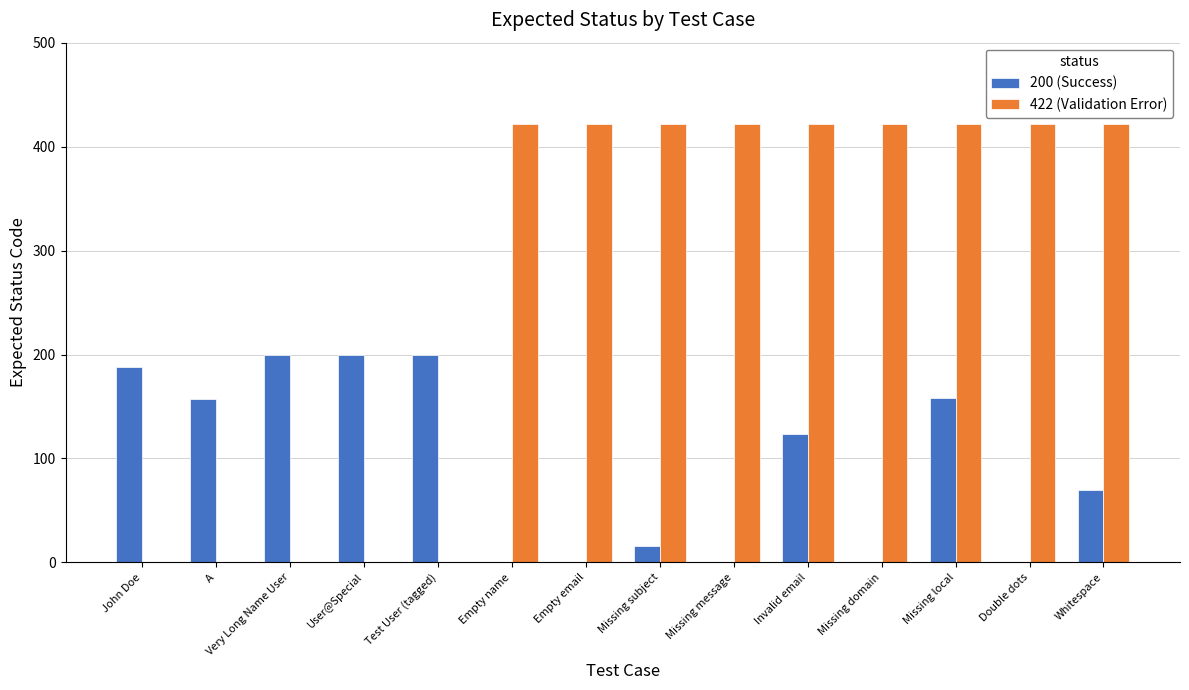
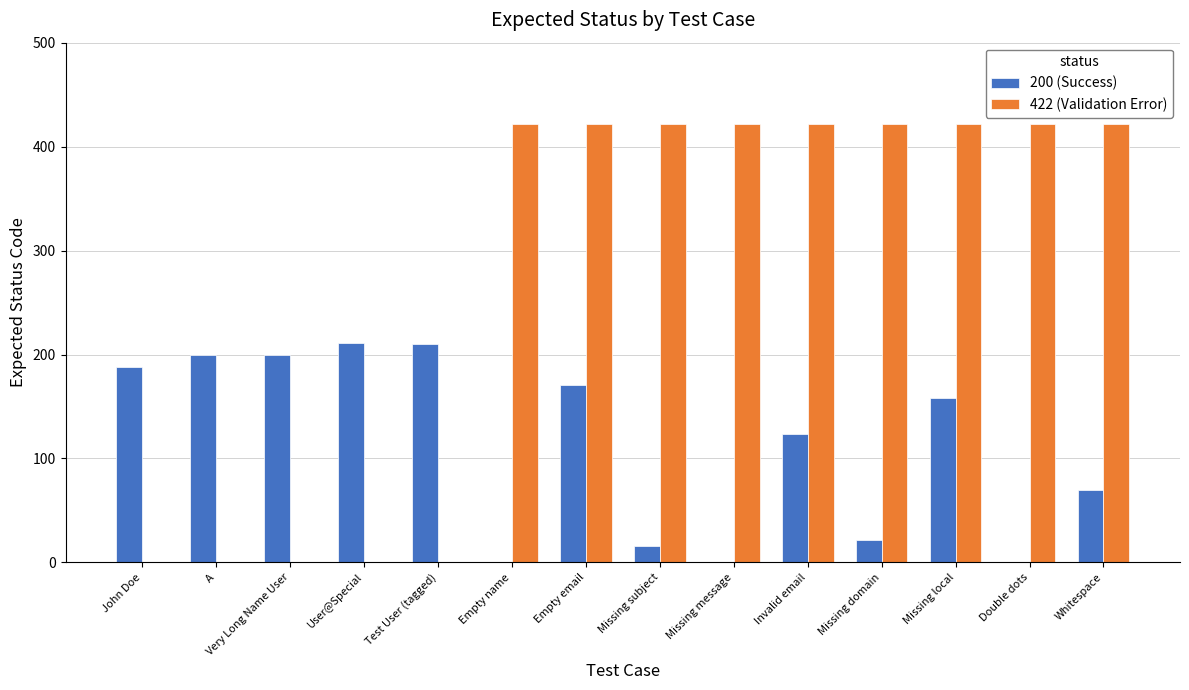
  {
    "200 (Success)": {
      "John Doe": 188,
-     "A": 157,
+     "A": 200,
      "Very Long Name User": 200,
-     "User@Special": 200,
-     "Test User (tagged)": 200,
+     "User@Special": 211,
+     "Test User (tagged)": 210,
      "Empty name": 0,
-     "Empty email": 0,
+     "Empty email": 171,
      "Missing subject": 16,
      "Missing message": 0,
      "Invalid email": 124,
-     "Missing domain": 0,
+     "Missing domain": 22,
      "Missing local": 158,
      "Double dots": 0,
      "Whitespace": 70
    },
    "422 (Validation Error)": {
      "John Doe": 0,
      "A": 0,
      "Very Long Name User": 0,
      "User@Special": 0,
      "Test User (tagged)": 0,
      "Empty name": 422,
      "Empty email": 422,
      "Missing subject": 422,
      "Missing message": 422,
      "Invalid email": 422,
      "Missing domain": 422,
      "Missing local": 422,
      "Double dots": 422,
      "Whitespace": 422
    }
  }
